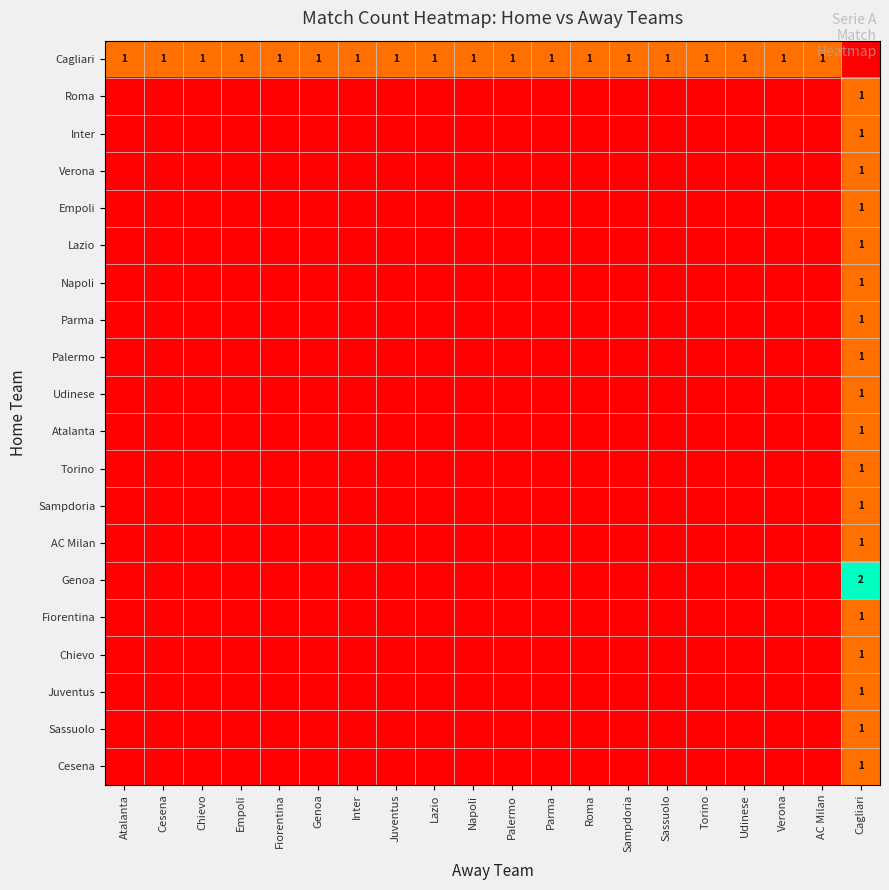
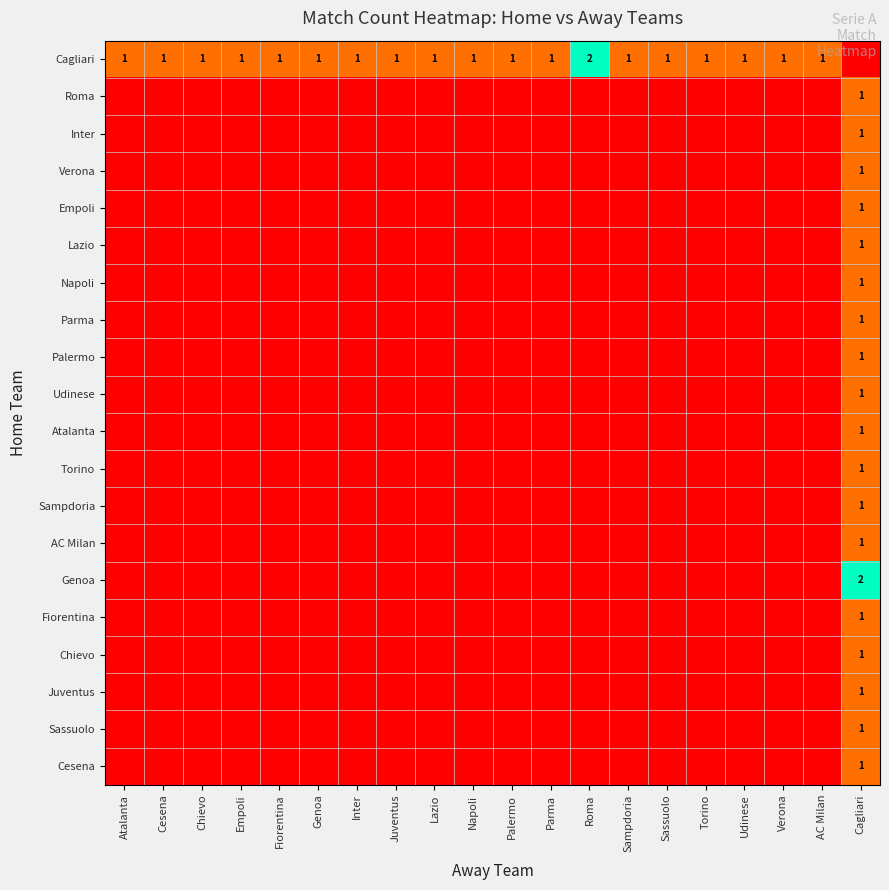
  {
    "Cagliari": {
      "Atalanta": 1,
      "Cesena": 1,
      "Chievo": 1,
      "Empoli": 1,
      "Fiorentina": 1,
      "Genoa": 1,
      "Inter": 1,
      "Juventus": 1,
      "Lazio": 1,
      "Napoli": 1,
      "Palermo": 1,
      "Parma": 1,
-     "Roma": 1,
+     "Roma": 2,
      "Sampdoria": 1,
      "Sassuolo": 1,
      "Torino": 1,
      "Udinese": 1,
      "Verona": 1,
      "AC Milan": 1
    },
    "Roma": {
      "Cagliari": 1
    },
    "Inter": {
      "Cagliari": 1
    },
    "Verona": {
      "Cagliari": 1
    },
    "Empoli": {
      "Cagliari": 1
    },
    "Lazio": {
      "Cagliari": 1
    },
    "Napoli": {
      "Cagliari": 1
    },
    "Parma": {
      "Cagliari": 1
    },
    "Palermo": {
      "Cagliari": 1
    },
    "Udinese": {
      "Cagliari": 1
    },
    "Atalanta": {
      "Cagliari": 1
    },
    "Torino": {
      "Cagliari": 1
    },
    "Sampdoria": {
      "Cagliari": 1
    },
    "AC Milan": {
      "Cagliari": 1
    },
    "Genoa": {
      "Cagliari": 2
    },
    "Fiorentina": {
      "Cagliari": 1
    },
    "Chievo": {
      "Cagliari": 1
    },
    "Juventus": {
      "Cagliari": 1
    },
    "Sassuolo": {
      "Cagliari": 1
    },
    "Cesena": {
      "Cagliari": 1
    }
  }
